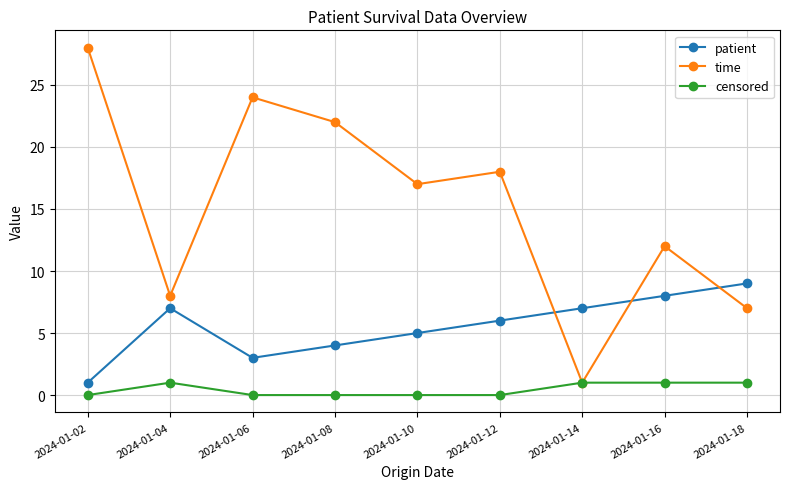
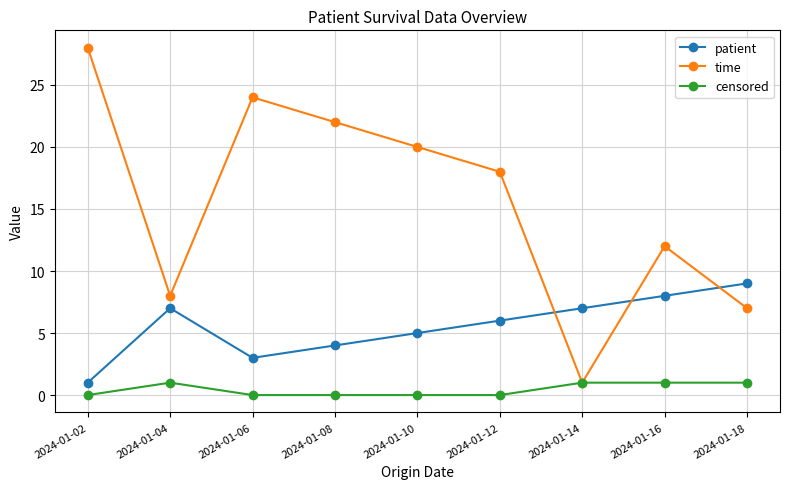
  {
    "patient": {
      "2024-01-02": 1,
      "2024-01-04": 7,
      "2024-01-06": 3,
      "2024-01-08": 4,
      "2024-01-10": 5,
      "2024-01-12": 6,
      "2024-01-14": 7,
      "2024-01-16": 8,
      "2024-01-18": 9
    },
    "time": {
      "2024-01-02": 28,
      "2024-01-04": 8,
      "2024-01-06": 24,
      "2024-01-08": 22,
-     "2024-01-10": 17,
+     "2024-01-10": 20,
      "2024-01-12": 18,
      "2024-01-16": 12,
      "2024-01-18": 7
    },
    "censored": {
      "2024-01-02": 0,
      "2024-01-04": 1,
      "2024-01-06": 0,
      "2024-01-08": 0,
      "2024-01-10": 0,
      "2024-01-12": 0,
      "2024-01-16": 1,
      "2024-01-18": 1
    }
  }
